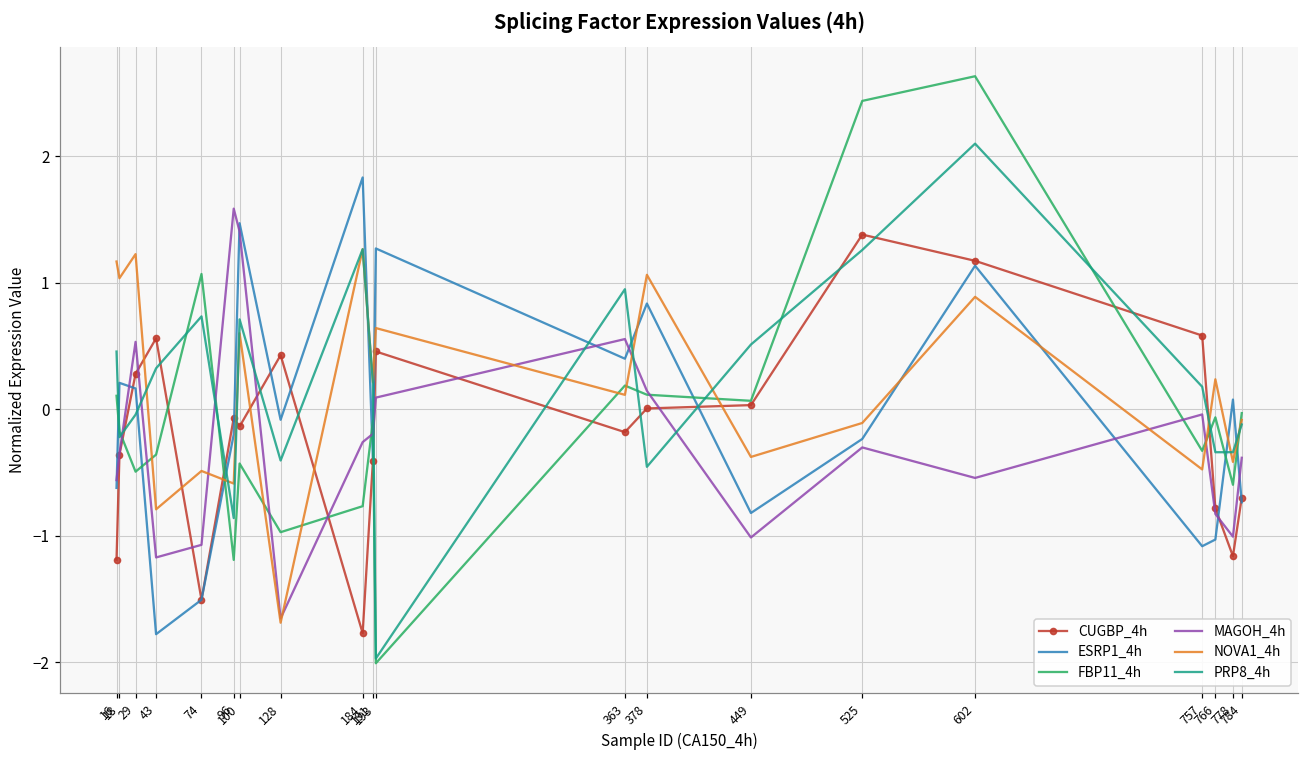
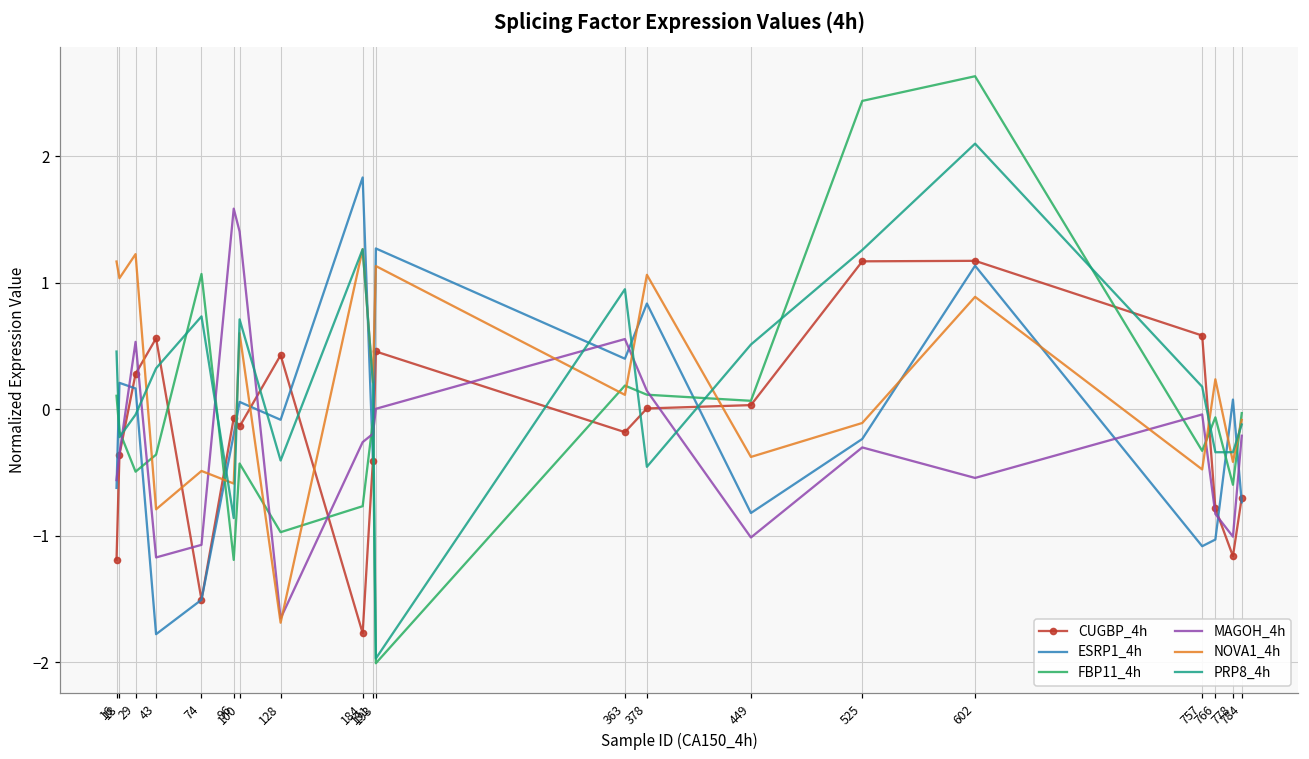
  {
    "CUGBP_4h": {
      "16": -1.19,
      "29": 0.28,
      "43": 0.56,
      "96": -0.07,
      "100": -0.14,
      "128": 0.43,
      "184": -1.77,
      "193": 0.46,
      "363": -0.18,
      "378": 0.00,
      "449": 0.03,
-     "525": 1.38,
+     "525": 1.17,
      "602": 1.17,
      "757": 0.58,
      "766": -0.78,
      "778": -1.16,
      "784": -0.70
    },
    "ESRP1_4h": {
      "16": -0.62,
      "18": 0.21,
      "29": 0.16,
      "43": -1.78,
      "96": -0.20,
-     "100": 1.47,
+     "100": 0.06,
      "128": -0.08,
      "184": 1.83,
      "193": 1.27,
      "363": 0.40,
      "378": 0.83,
      "449": -0.82,
      "525": -0.24,
      "602": 1.13,
      "757": -1.08,
      "766": -1.03,
      "778": 0.08,
      "784": -0.74
    },
    "MAGOH_4h": {
      "16": -0.56,
      "29": 0.53,
      "43": -1.17,
      "74": -1.07,
      "96": 1.58,
      "100": 1.40,
      "128": -1.65,
      "184": -0.26,
      "191": -0.20,
-     "193": 0.09,
+     "193": 0.00,
      "363": 0.55,
      "378": 0.14,
      "449": -1.02,
      "525": -0.30,
      "602": -0.54,
      "757": -0.04,
      "766": -0.83,
      "778": -1.01,
-     "784": -0.38
+     "784": -0.21
    },
    "NOVA1_4h": {
      "16": 1.17,
      "18": 1.03,
      "29": 1.22,
      "43": -0.79,
      "74": -0.49,
      "96": -0.59,
      "100": 0.60,
      "128": -1.69,
-     "193": 0.64,
+     "193": 1.13,
      "363": 0.11,
      "378": 1.06,
      "449": -0.38,
      "525": -0.11,
      "602": 0.89,
      "757": -0.48,
      "766": 0.24,
      "778": -0.42,
      "784": -0.09
    }
  }
